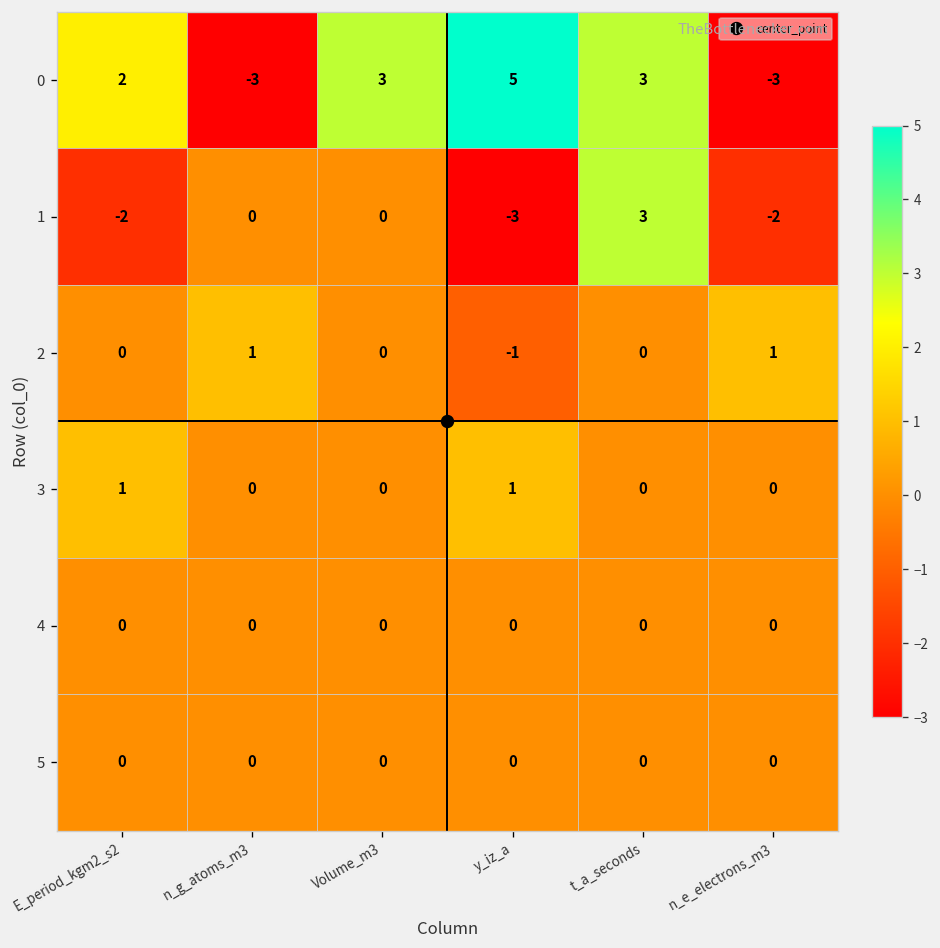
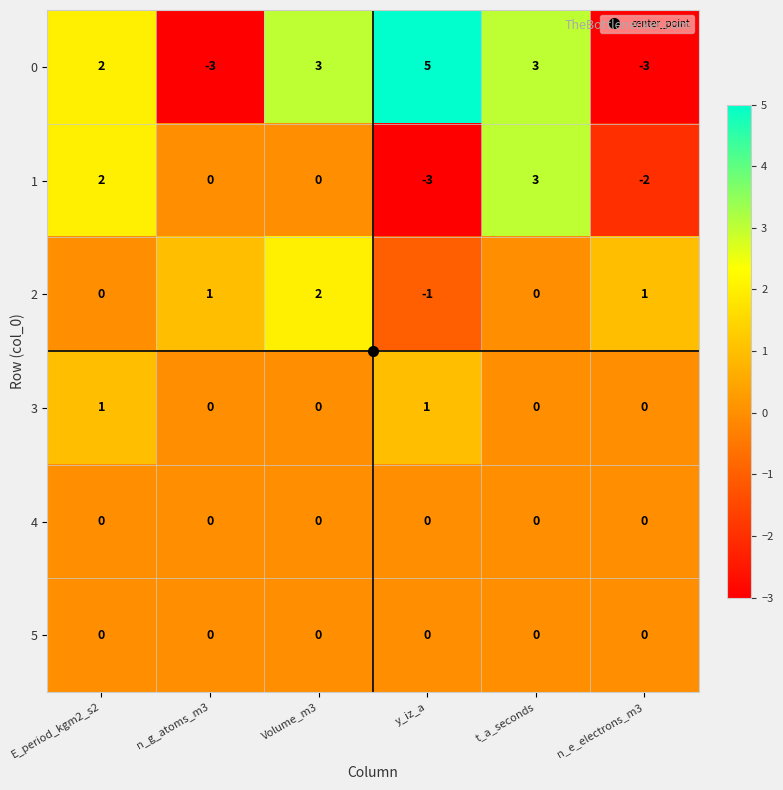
  {
    "0": {
      "E_period_kgm2_s2": 2,
      "n_g_atoms_m3": -3,
      "Volume_m3": 3,
      "y_iz_a": 5,
      "t_a_seconds": 3,
      "n_e_electrons_m3": -3
    },
    "1": {
-     "E_period_kgm2_s2": -2,
+     "E_period_kgm2_s2": 2,
      "n_g_atoms_m3": 0,
      "Volume_m3": 0,
      "y_iz_a": -3,
      "t_a_seconds": 3,
      "n_e_electrons_m3": -2
    },
    "2": {
      "E_period_kgm2_s2": 0,
      "n_g_atoms_m3": 1,
-     "Volume_m3": 0,
+     "Volume_m3": 2,
      "y_iz_a": -1,
      "t_a_seconds": 0,
      "n_e_electrons_m3": 1
    },
    "3": {
      "E_period_kgm2_s2": 1,
      "n_g_atoms_m3": 0,
      "Volume_m3": 0,
      "y_iz_a": 1,
      "t_a_seconds": 0,
      "n_e_electrons_m3": 0
    },
    "4": {
      "E_period_kgm2_s2": 0,
      "n_g_atoms_m3": 0,
      "Volume_m3": 0,
      "y_iz_a": 0,
      "t_a_seconds": 0,
      "n_e_electrons_m3": 0
    },
    "5": {
      "E_period_kgm2_s2": 0,
      "n_g_atoms_m3": 0,
      "Volume_m3": 0,
      "y_iz_a": 0,
      "t_a_seconds": 0,
      "n_e_electrons_m3": 0
    }
  }
